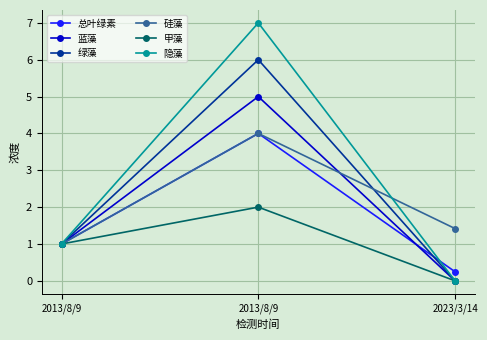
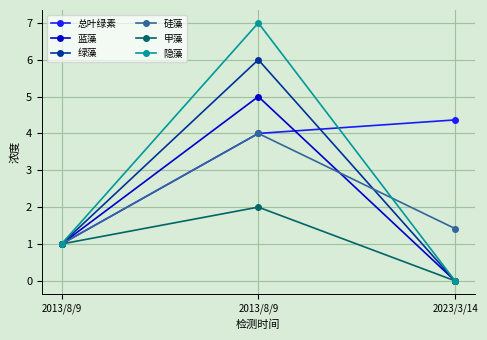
  {
    "总叶绿素": {
-     "2023/3/14": 0.2
+     "2023/3/14": 4.4
    },
    "硅藻": {
      "2023/3/14": 1.4
    }
  }
